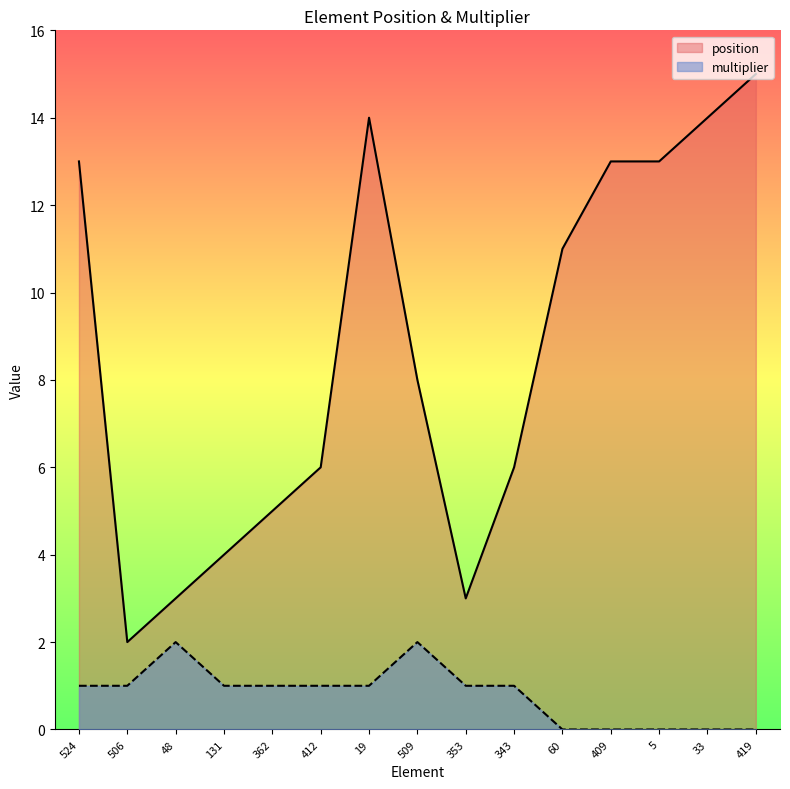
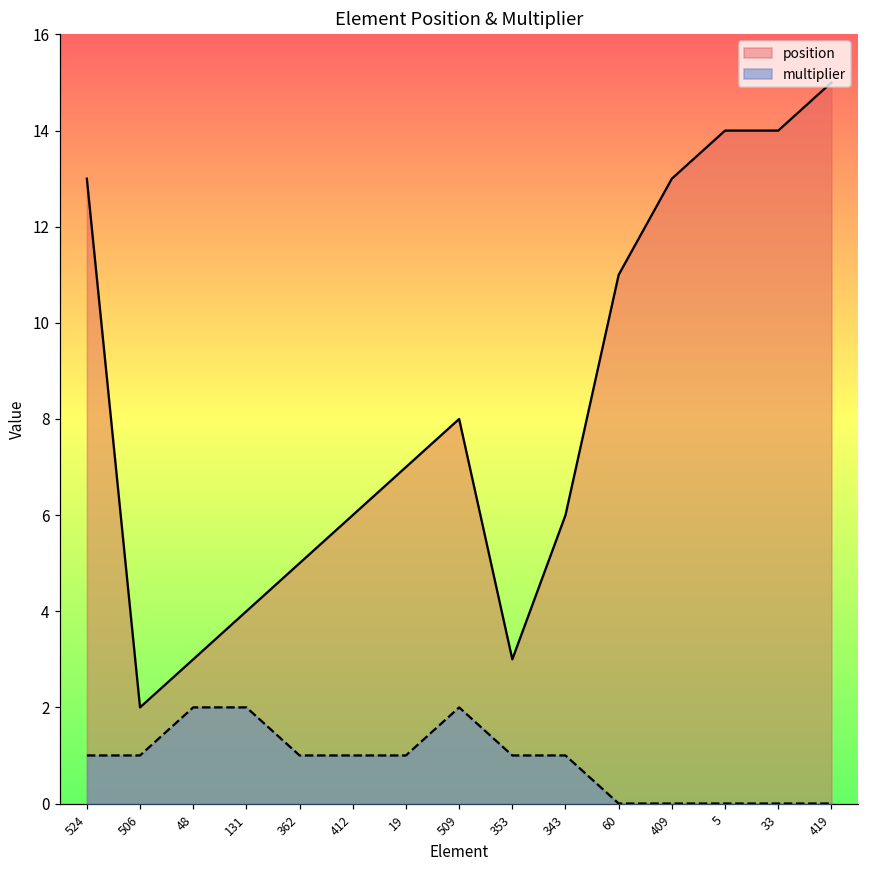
  {
    "position": {
      "524": 13,
      "506": 2,
      "48": 3,
      "131": 4,
      "362": 5,
      "412": 6,
-     "19": 14,
+     "19": 7,
      "509": 8,
      "353": 3,
      "343": 6,
      "60": 11,
      "409": 13,
-     "5": 13,
+     "5": 14,
      "33": 14
    },
    "multiplier": {
      "524": 1,
      "506": 1,
      "48": 2,
-     "131": 1,
+     "131": 2,
      "362": 1,
      "412": 1,
      "19": 1,
      "509": 2,
      "353": 1,
      "343": 1,
      "60": 0,
      "409": 0,
      "5": 0,
      "33": 0,
      "419": 0
    }
  }
